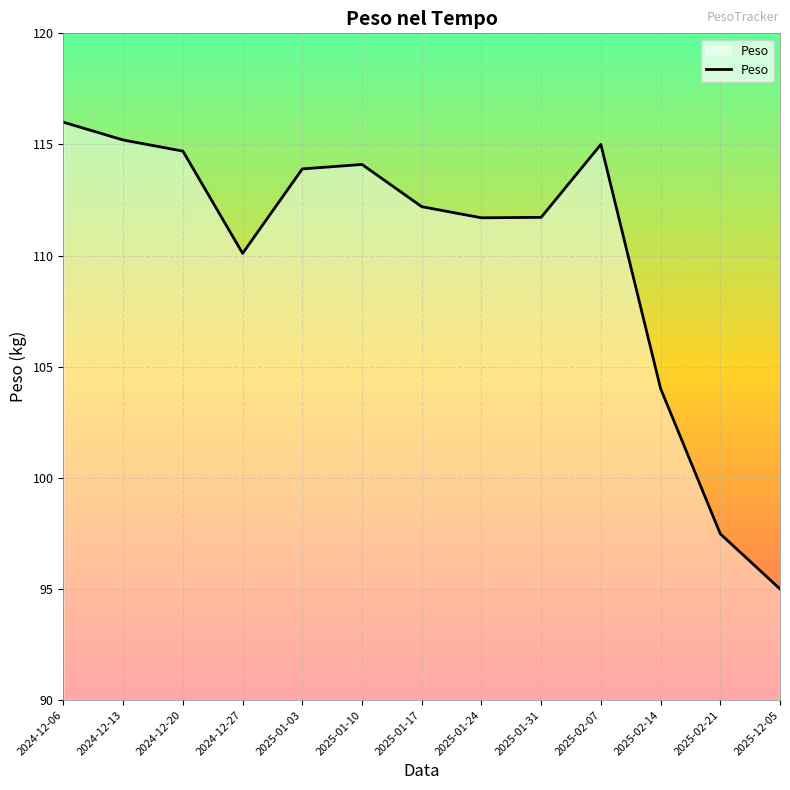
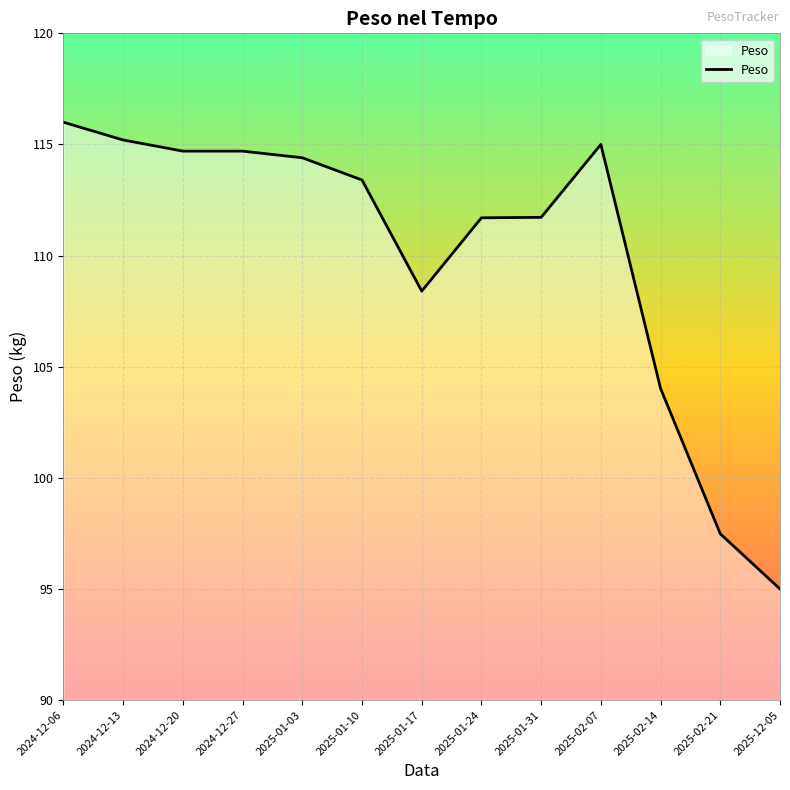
  {
    "2024-12-06": 116.0,
    "2024-12-13": 115.2,
    "2024-12-20": 114.7,
-   "2024-12-27": 110.1,
-   "2025-01-03": 113.9,
-   "2025-01-10": 114.1,
-   "2025-01-17": 112.2,
+   "2024-12-27": 114.7,
+   "2025-01-03": 114.4,
+   "2025-01-10": 113.4,
+   "2025-01-17": 108.4,
    "2025-01-24": 111.7,
    "2025-01-31": 111.7,
    "2025-02-07": 115.0,
    "2025-02-14": 104.0,
    "2025-02-21": 97.5,
    "2025-12-05": 95.0
  }
